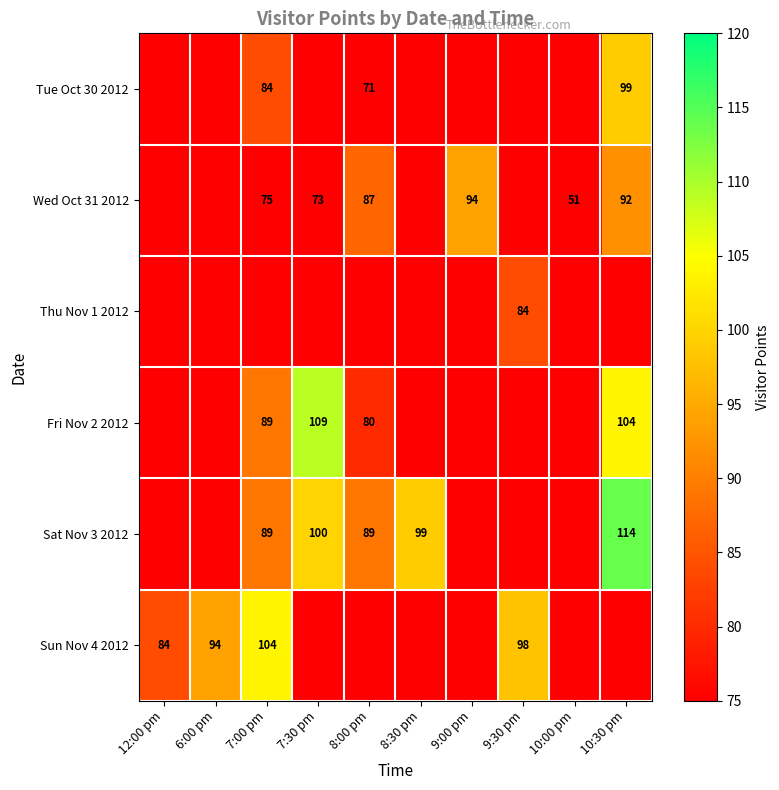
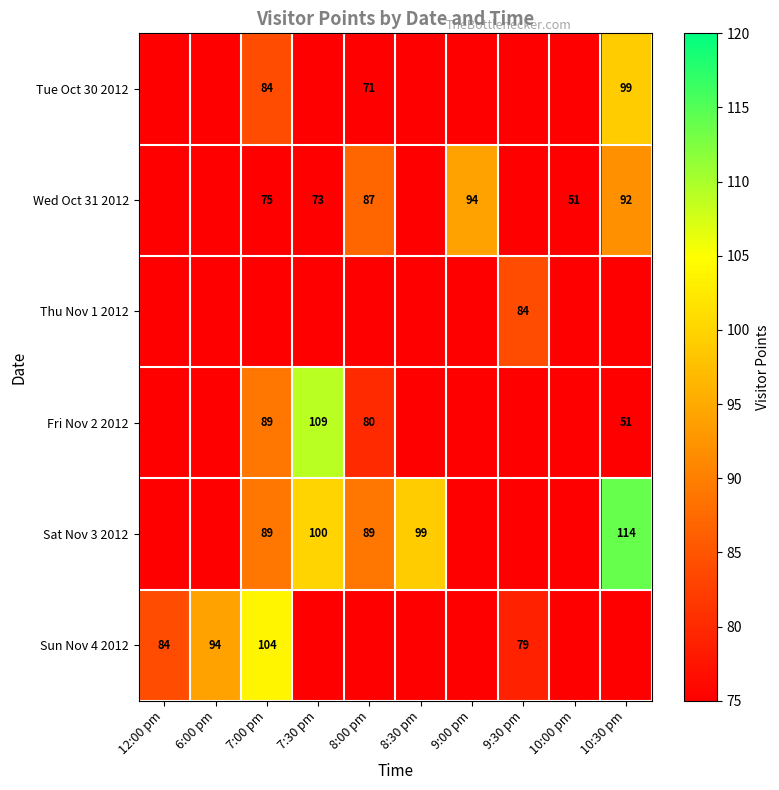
  {
    "Tue Oct 30 2012": {
      "7:00 pm": 84,
      "8:00 pm": 71,
      "10:30 pm": 99
    },
    "Wed Oct 31 2012": {
      "7:00 pm": 75,
      "7:30 pm": 73,
      "8:00 pm": 87,
      "9:00 pm": 94,
      "10:00 pm": 51,
      "10:30 pm": 92
    },
    "Thu Nov 1 2012": {
      "9:30 pm": 84
    },
    "Fri Nov 2 2012": {
      "7:00 pm": 89,
      "7:30 pm": 109,
      "8:00 pm": 80,
-     "10:30 pm": 104
+     "10:30 pm": 51
    },
    "Sat Nov 3 2012": {
      "7:00 pm": 89,
      "7:30 pm": 100,
      "8:00 pm": 89,
      "8:30 pm": 99,
      "10:30 pm": 114
    },
    "Sun Nov 4 2012": {
      "12:00 pm": 84,
      "6:00 pm": 94,
      "7:00 pm": 104,
-     "9:30 pm": 98
+     "9:30 pm": 79
    }
  }
